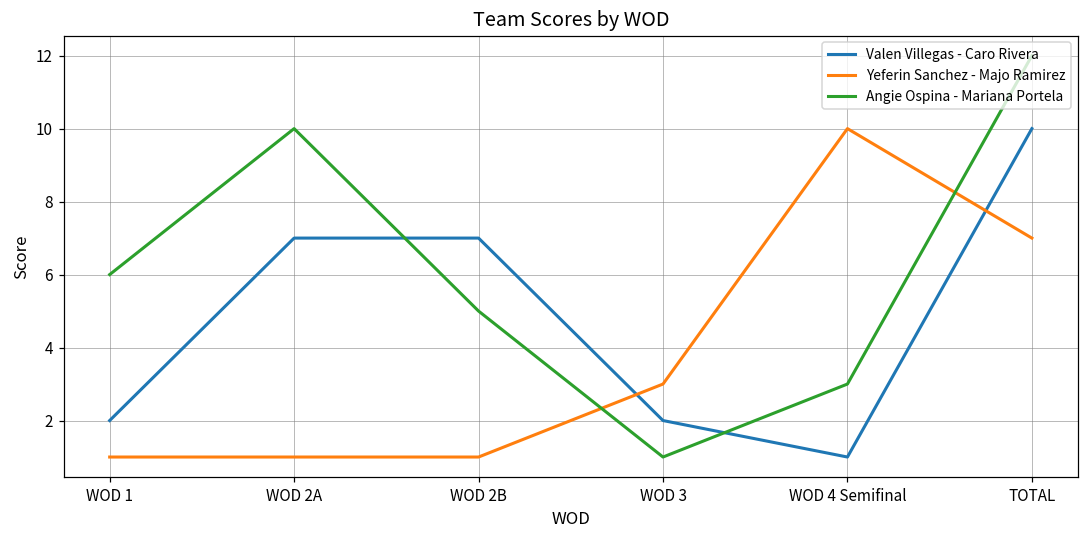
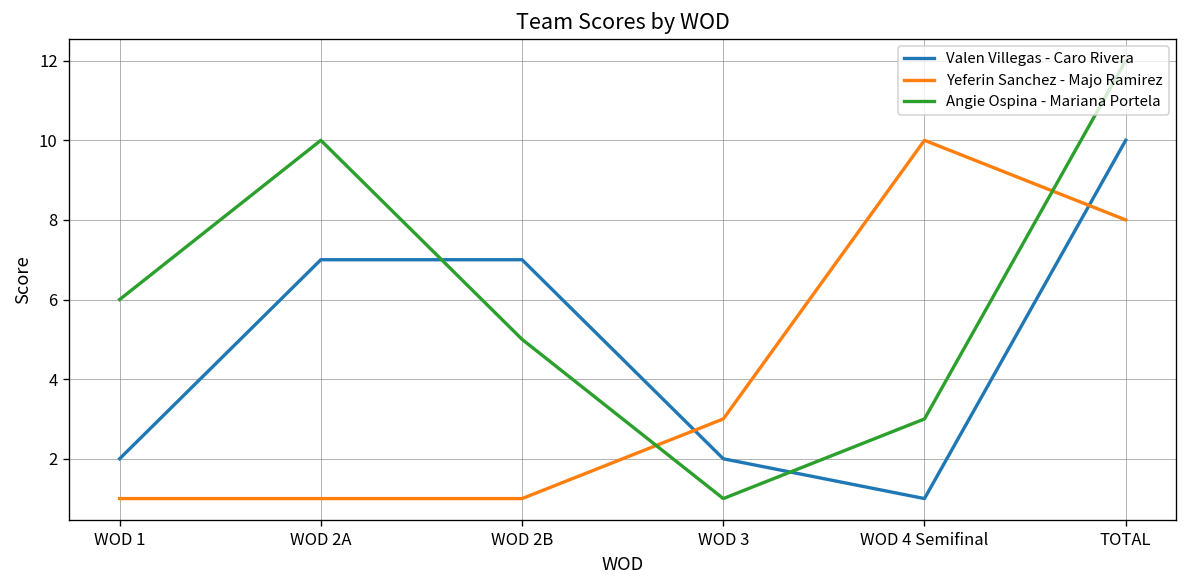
  {
    "Valen Villegas - Caro Rivera": {
      "WOD 1": 2,
      "WOD 2A": 7,
      "WOD 2B": 7,
      "WOD 3": 2,
      "WOD 4 Semifinal": 1,
      "TOTAL": 10
    },
    "Yeferin Sanchez - Majo Ramirez": {
      "WOD 1": 1,
      "WOD 2A": 1,
      "WOD 2B": 1,
      "WOD 3": 3,
      "WOD 4 Semifinal": 10,
-     "TOTAL": 7
+     "TOTAL": 8
    },
    "Angie Ospina - Mariana Portela": {
      "WOD 1": 6,
      "WOD 2A": 10,
      "WOD 2B": 5,
      "WOD 3": 1,
      "WOD 4 Semifinal": 3
    }
  }
